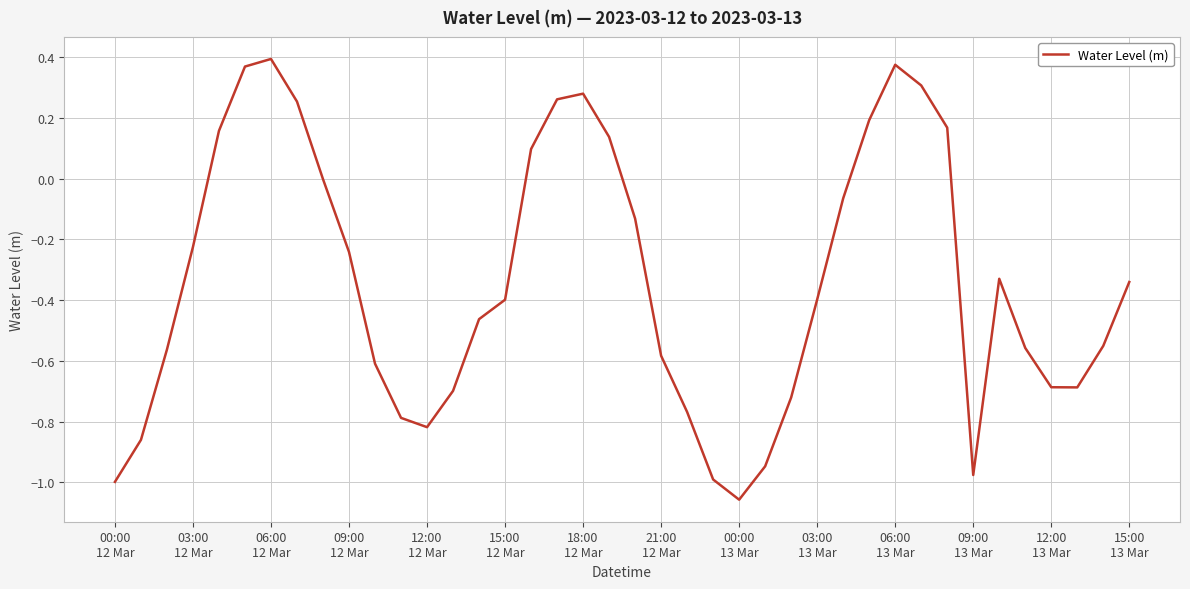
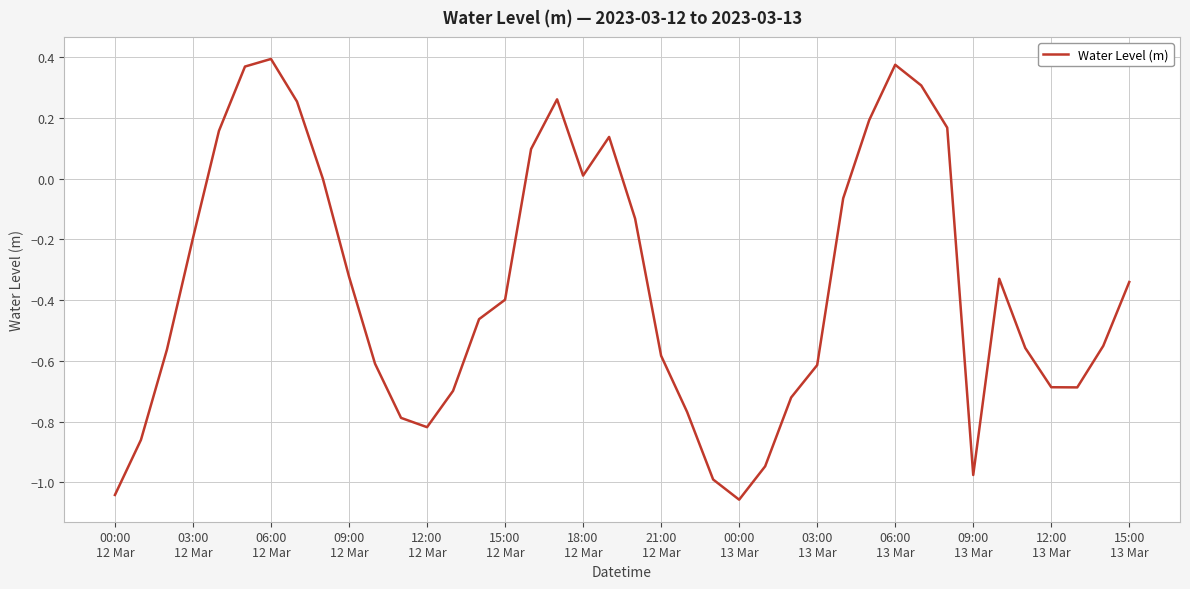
  {
-   "00:00 12 Mar": -1.00,
-   "03:00 12 Mar": -0.22,
+   "00:00 12 Mar": -1.04,
+   "03:00 12 Mar": -0.20,
    "06:00 12 Mar": 0.39,
-   "09:00 12 Mar": -0.24,
+   "09:00 12 Mar": -0.32,
    "12:00 12 Mar": -0.82,
    "15:00 12 Mar": -0.40,
-   "18:00 12 Mar": 0.28,
+   "18:00 12 Mar": 0.01,
    "21:00 12 Mar": -0.58,
    "00:00 13 Mar": -1.06,
-   "03:00 13 Mar": -0.40,
+   "03:00 13 Mar": -0.61,
    "06:00 13 Mar": 0.38,
    "09:00 13 Mar": -0.98,
    "12:00 13 Mar": -0.69,
    "15:00 13 Mar": -0.34
  }
